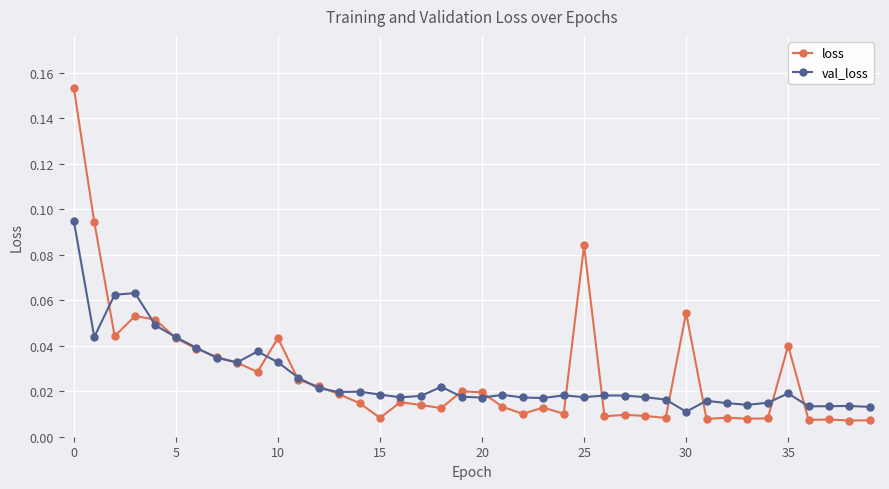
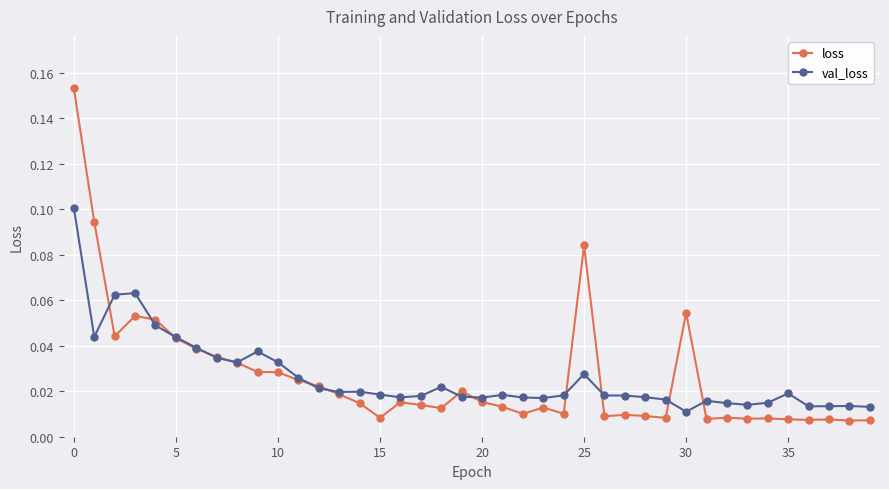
  {
    "loss": {
      "0": 0.153,
-     "10": 0.043,
+     "10": 0.028,
      "15": 0.008,
-     "20": 0.019,
+     "20": 0.015,
      "25": 0.084,
      "30": 0.054,
-     "35": 0.040
+     "35": 0.008
    },
    "val_loss": {
-     "0": 0.095,
+     "0": 0.101,
      "10": 0.033,
      "15": 0.019,
      "20": 0.017,
-     "25": 0.017,
+     "25": 0.028,
      "30": 0.011,
      "35": 0.019
    }
  }
